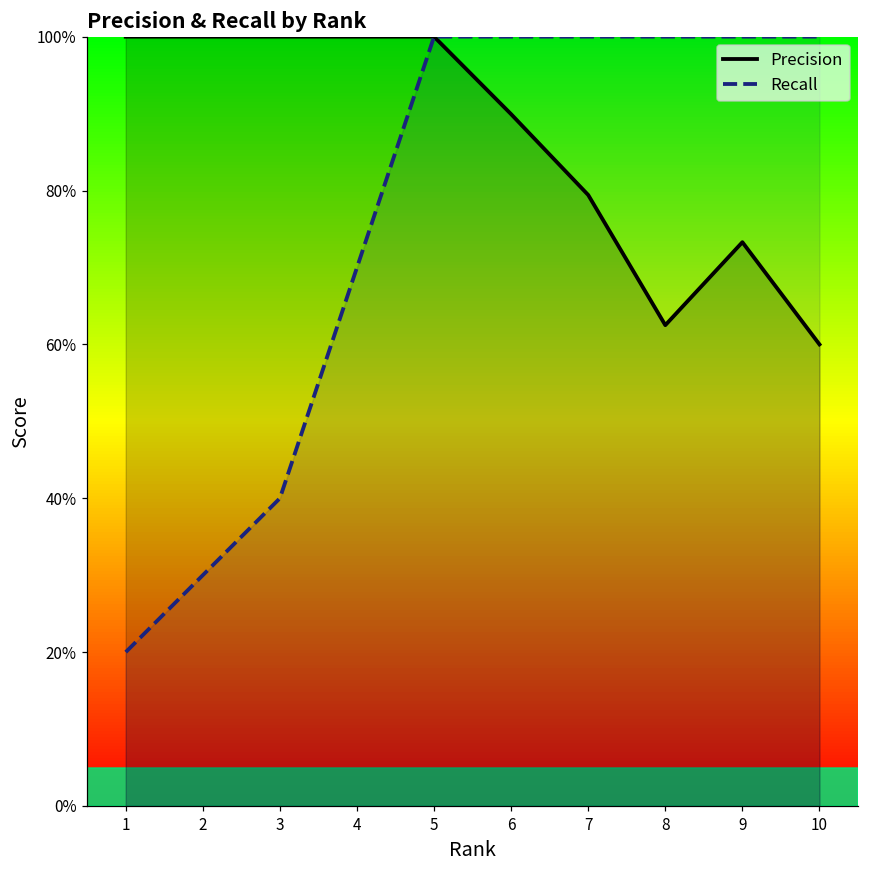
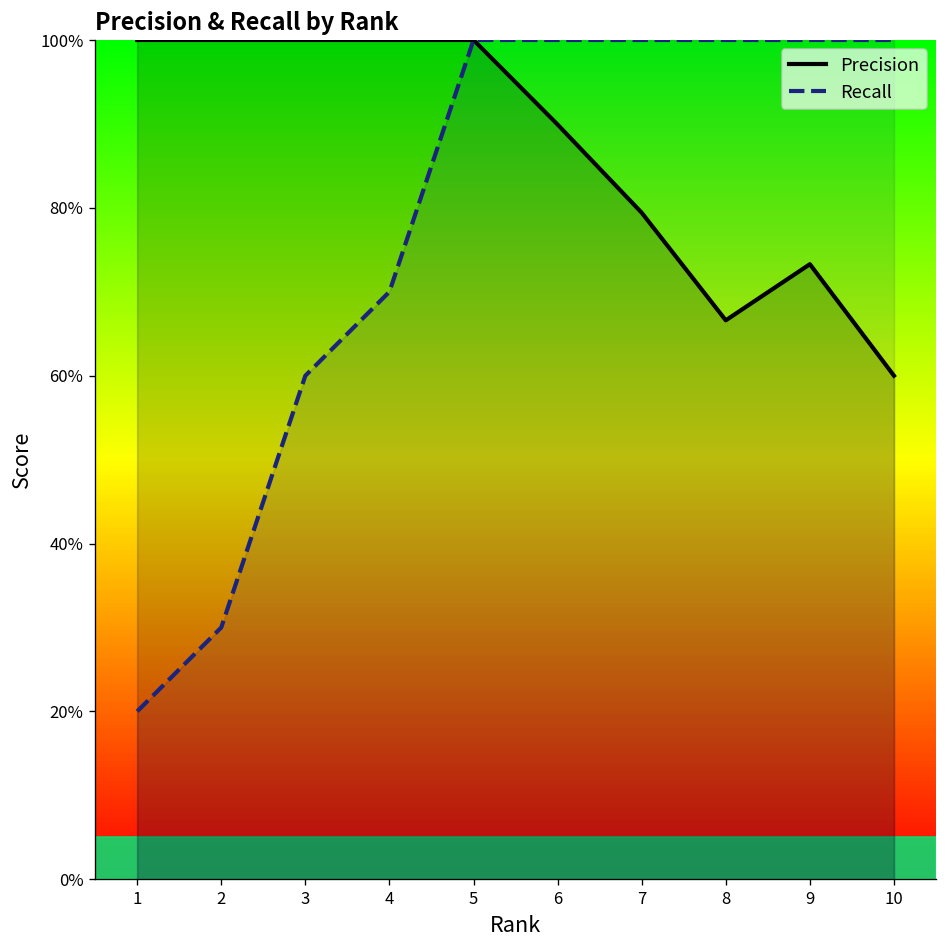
  {
    "Precision": {
      "1": "100%",
      "2": "100%",
      "3": "100%",
      "4": "100%",
      "6": "90%",
      "7": "79%",
-     "8": "63%",
+     "8": "67%",
      "9": "73%",
      "10": "60%"
    },
    "Recall": {
      "1": "20%",
      "2": "30%",
-     "3": "40%",
+     "3": "60%",
      "4": "70%",
      "6": "100%",
      "7": "100%",
      "8": "100%",
      "9": "100%",
      "10": "100%"
    }
  }
